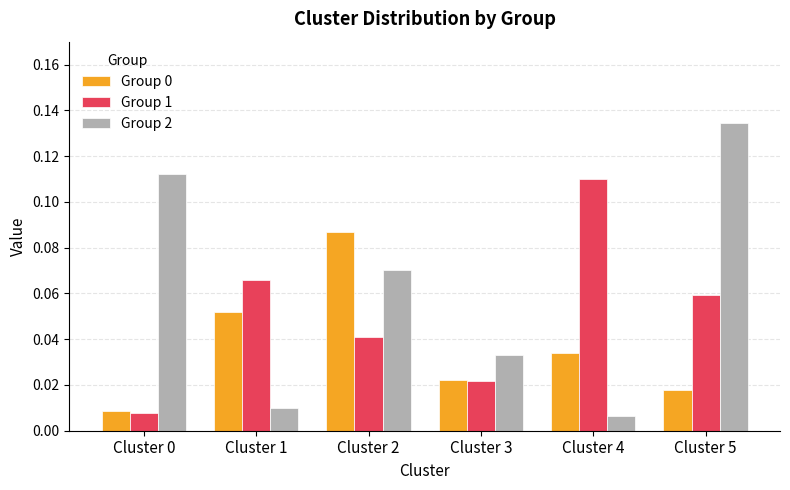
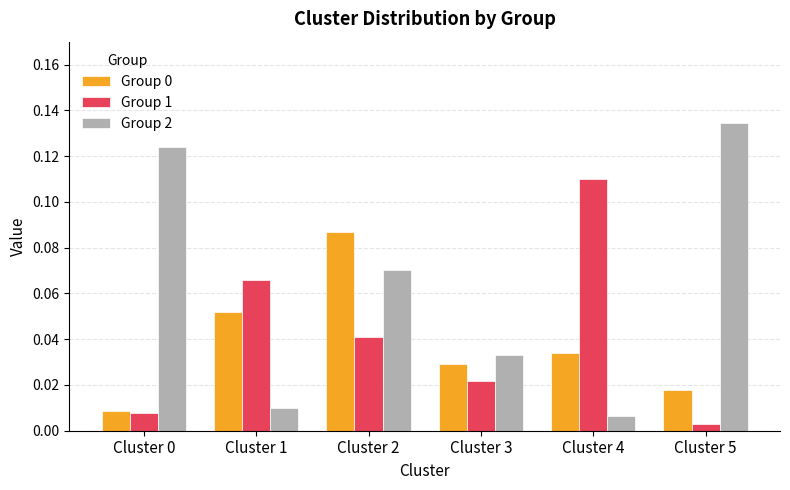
  {
    "Group 0": {
      "Cluster 0": 0.009,
      "Cluster 1": 0.052,
      "Cluster 2": 0.087,
-     "Cluster 3": 0.022,
+     "Cluster 3": 0.029,
      "Cluster 4": 0.034,
      "Cluster 5": 0.018
    },
    "Group 1": {
      "Cluster 0": 0.008,
      "Cluster 1": 0.066,
      "Cluster 2": 0.041,
      "Cluster 3": 0.022,
      "Cluster 4": 0.110,
-     "Cluster 5": 0.059
+     "Cluster 5": 0.003
    },
    "Group 2": {
-     "Cluster 0": 0.112,
+     "Cluster 0": 0.124,
      "Cluster 1": 0.010,
      "Cluster 2": 0.070,
      "Cluster 3": 0.033,
      "Cluster 4": 0.006,
      "Cluster 5": 0.134
    }
  }
